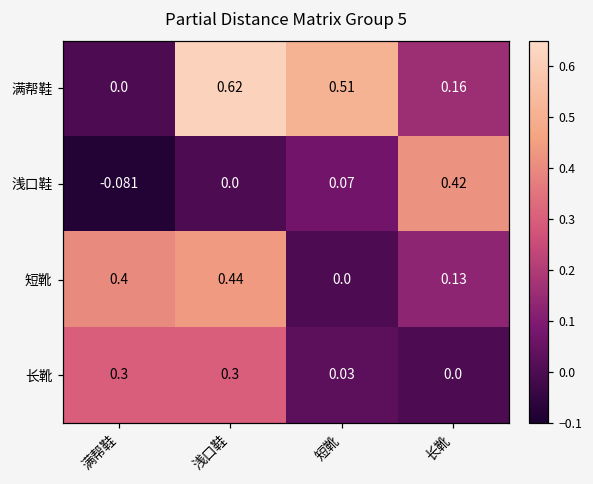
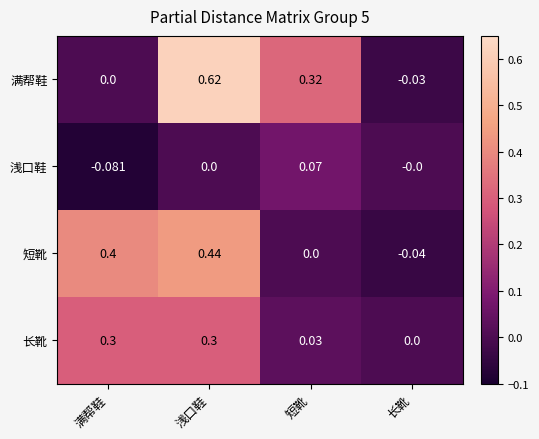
  {
    "满帮鞋": {
      "满帮鞋": 0.0,
      "浅口鞋": 0.62,
-     "短靴": 0.51,
-     "长靴": 0.16
+     "短靴": 0.32,
+     "长靴": -0.03
    },
    "浅口鞋": {
      "满帮鞋": -0.081,
      "浅口鞋": 0.0,
      "短靴": 0.07,
-     "长靴": 0.42
+     "长靴": -0.0
    },
    "短靴": {
      "满帮鞋": 0.4,
      "浅口鞋": 0.44,
      "短靴": 0.0,
-     "长靴": 0.13
+     "长靴": -0.04
    },
    "长靴": {
      "满帮鞋": 0.3,
      "浅口鞋": 0.3,
      "短靴": 0.03,
      "长靴": 0.0
    }
  }
